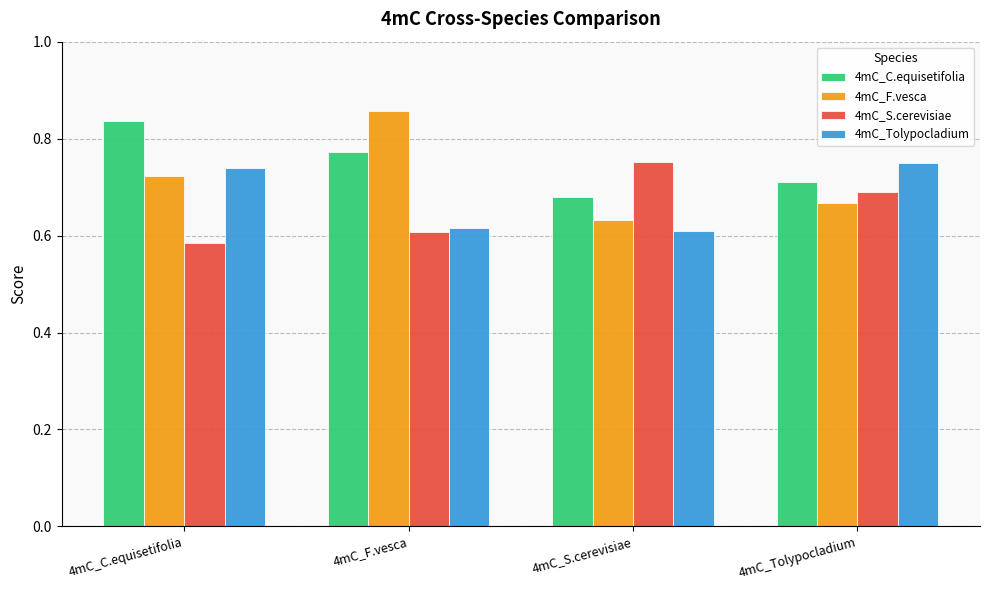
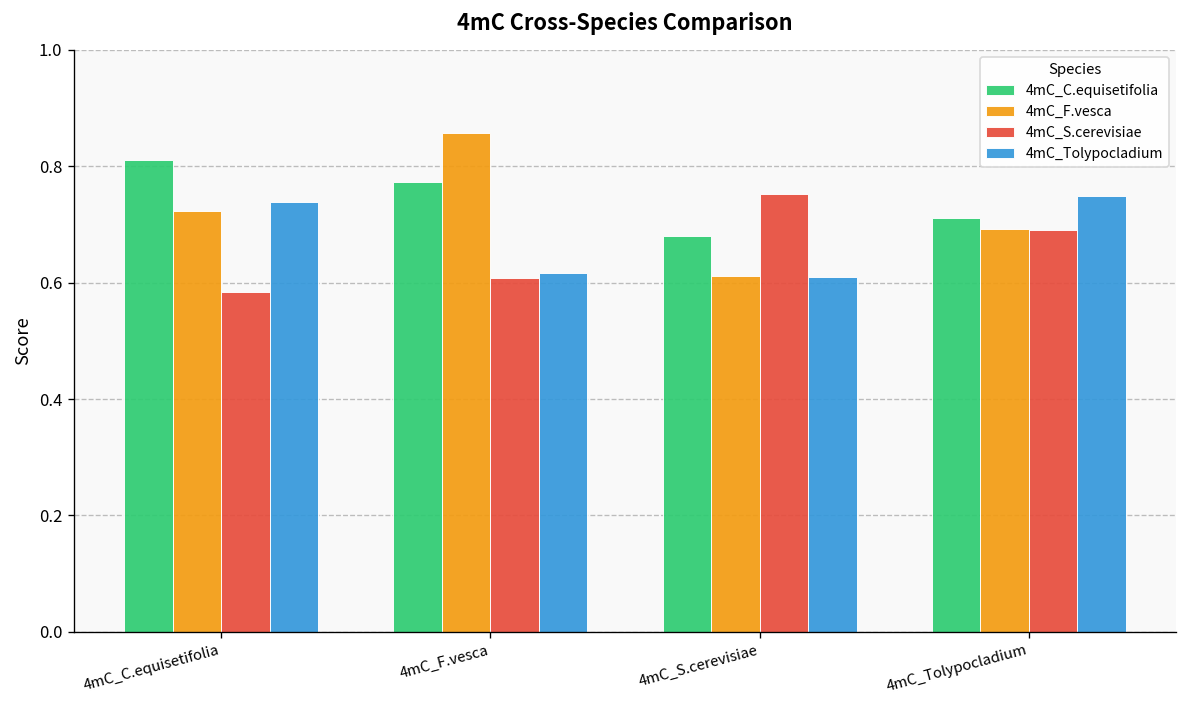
  {
    "4mC_C.equisetifolia": {
-     "4mC_C.equisetifolia": 0.84,
+     "4mC_C.equisetifolia": 0.81,
      "4mC_F.vesca": 0.77,
      "4mC_S.cerevisiae": 0.68,
      "4mC_Tolypocladium": 0.71
    },
    "4mC_F.vesca": {
      "4mC_C.equisetifolia": 0.72,
      "4mC_F.vesca": 0.86,
-     "4mC_S.cerevisiae": 0.63,
-     "4mC_Tolypocladium": 0.67
+     "4mC_S.cerevisiae": 0.61,
+     "4mC_Tolypocladium": 0.69
    },
    "4mC_S.cerevisiae": {
      "4mC_C.equisetifolia": 0.58,
      "4mC_F.vesca": 0.61,
      "4mC_S.cerevisiae": 0.75,
      "4mC_Tolypocladium": 0.69
    },
    "4mC_Tolypocladium": {
      "4mC_C.equisetifolia": 0.74,
      "4mC_F.vesca": 0.62,
      "4mC_S.cerevisiae": 0.61,
      "4mC_Tolypocladium": 0.75
    }
  }
